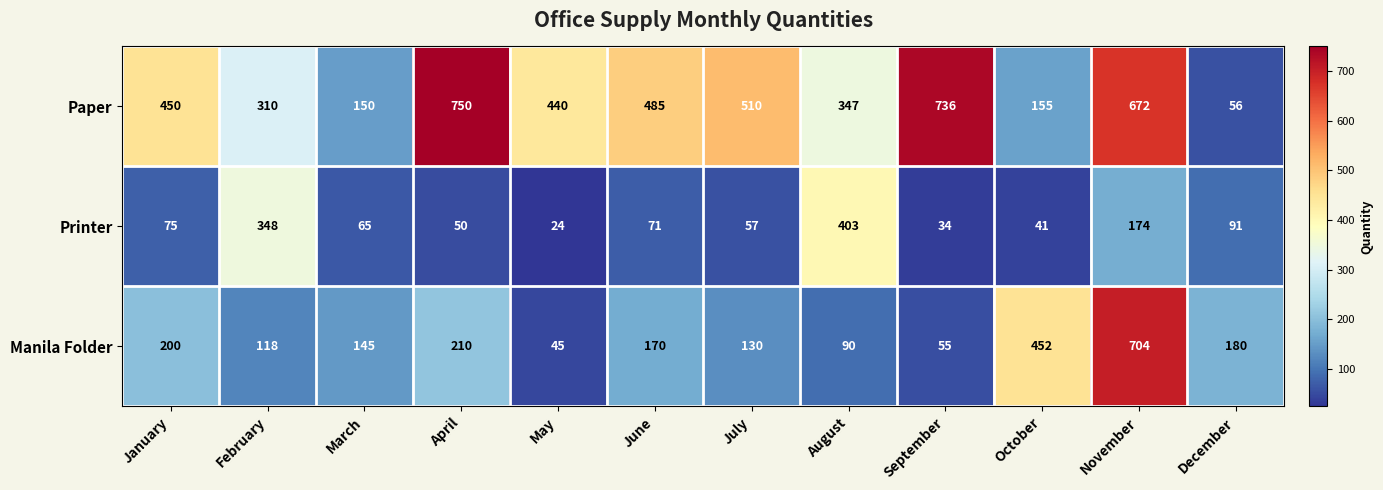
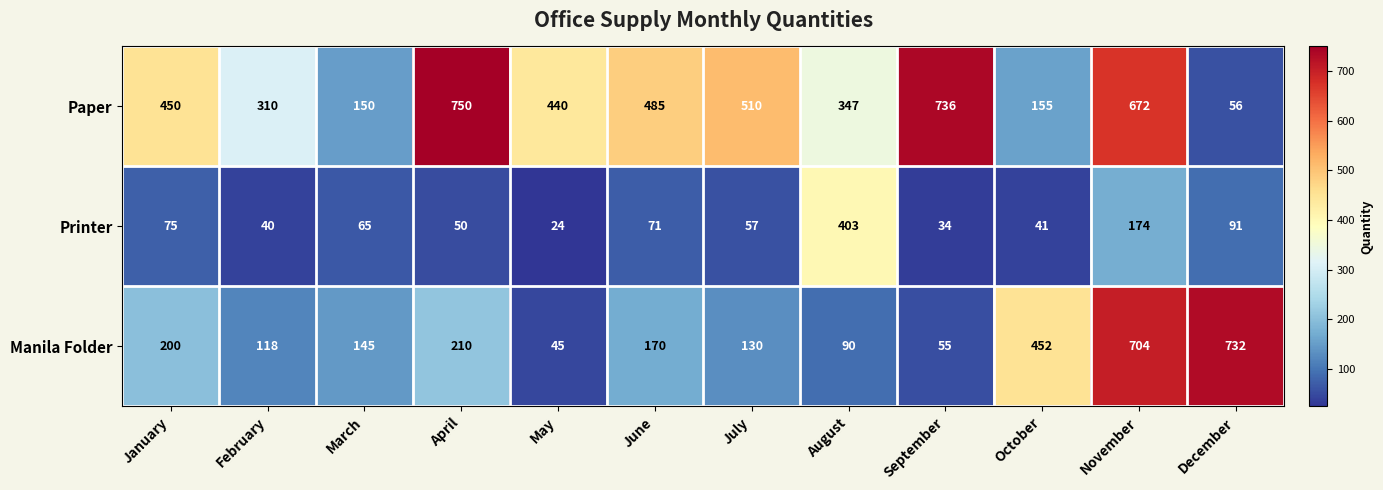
  {
    "Paper": {
      "January": 450,
      "February": 310,
      "March": 150,
      "April": 750,
      "May": 440,
      "June": 485,
      "July": 510,
      "August": 347,
      "September": 736,
      "October": 155,
      "November": 672,
      "December": 56
    },
    "Printer": {
      "January": 75,
-     "February": 348,
+     "February": 40,
      "March": 65,
      "April": 50,
      "May": 24,
      "June": 71,
      "July": 57,
      "August": 403,
      "September": 34,
      "October": 41,
      "November": 174,
      "December": 91
    },
    "Manila Folder": {
      "January": 200,
      "February": 118,
      "March": 145,
      "April": 210,
      "May": 45,
      "June": 170,
      "July": 130,
      "August": 90,
      "September": 55,
      "October": 452,
      "November": 704,
-     "December": 180
+     "December": 732
    }
  }
